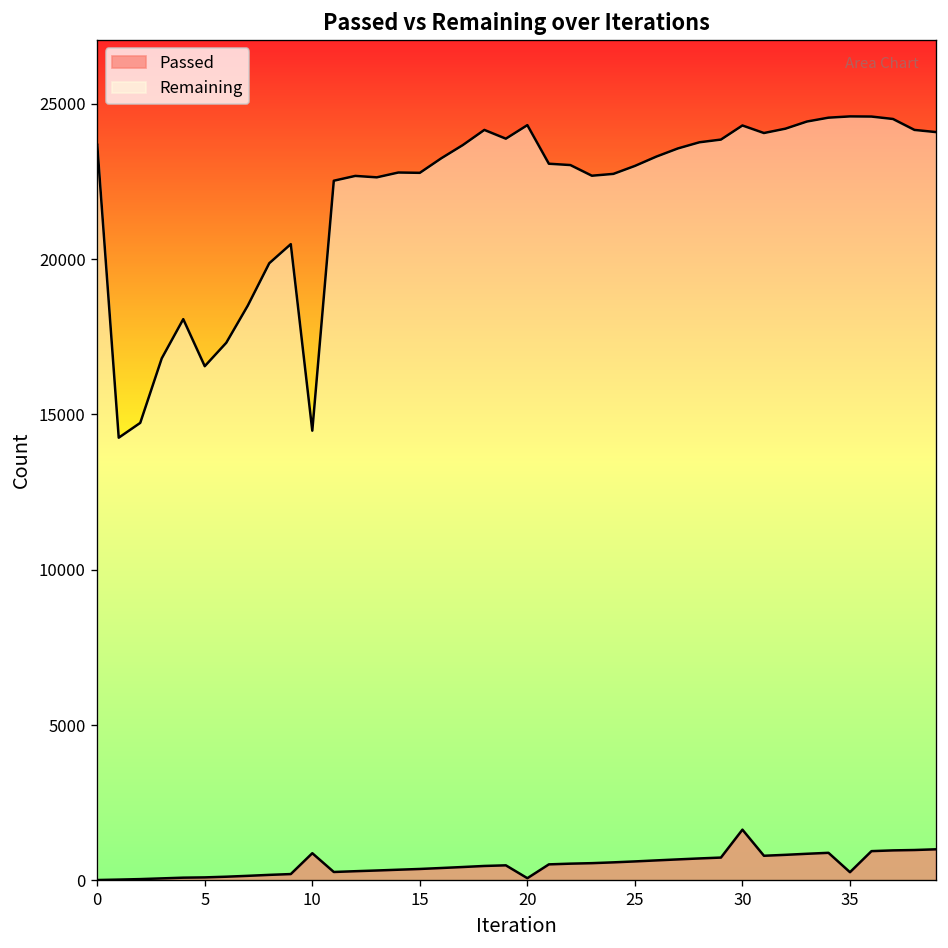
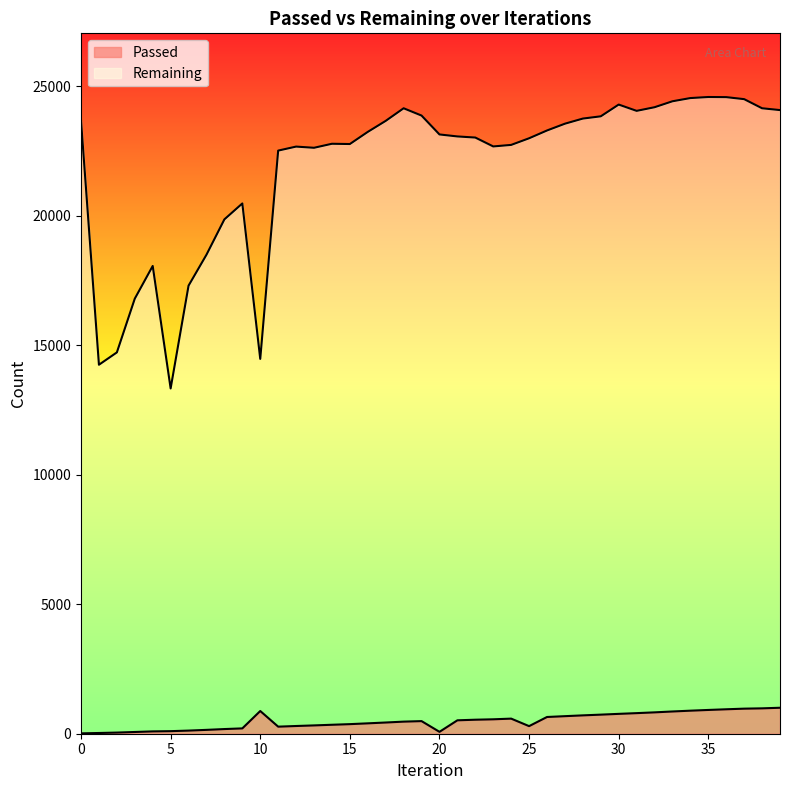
  {
    "Passed": {
      "0": 0,
      "5": 100,
      "10": 900,
      "15": 400,
      "20": 100,
-     "25": 600,
-     "30": 1600,
-     "35": 300
+     "25": 300,
+     "30": 800,
+     "35": 900
    },
    "Remaining": {
      "0": 23700,
-     "5": 16600,
+     "5": 13300,
      "10": 14500,
      "15": 22800,
-     "20": 24300,
+     "20": 23100,
      "25": 23000,
      "30": 24300,
      "35": 24600
    }
  }
